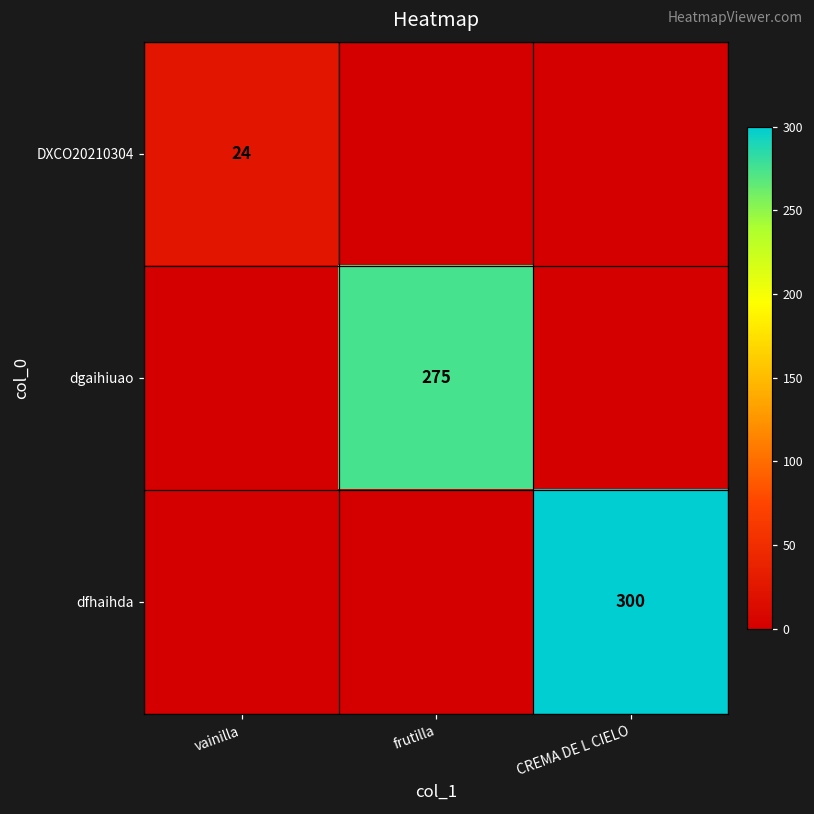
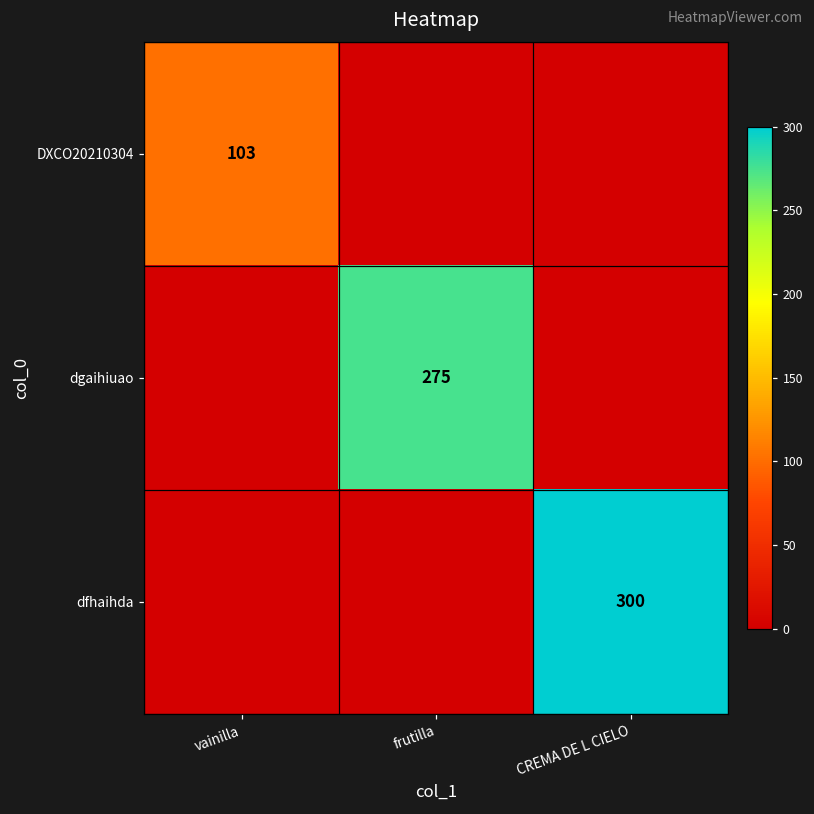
  {
    "DXCO20210304": {
-     "vainilla": 24
+     "vainilla": 103
    },
    "dgaihiuao": {
      "frutilla": 275
    },
    "dfhaihda": {
      "CREMA DE L CIELO": 300
    }
  }
